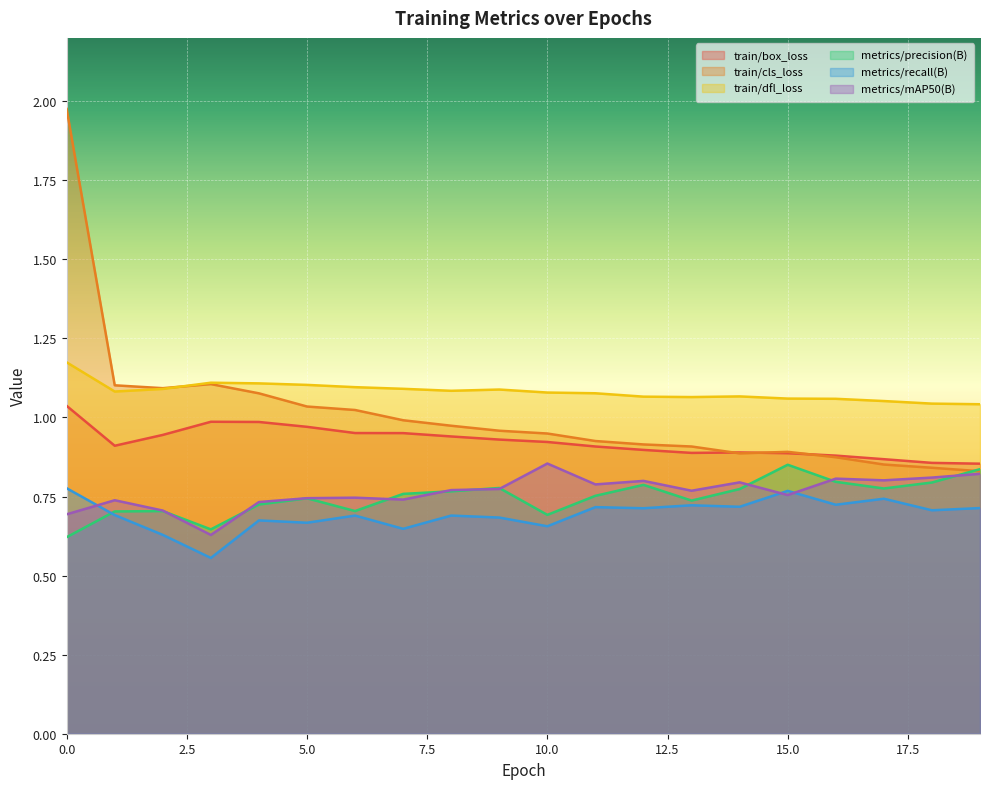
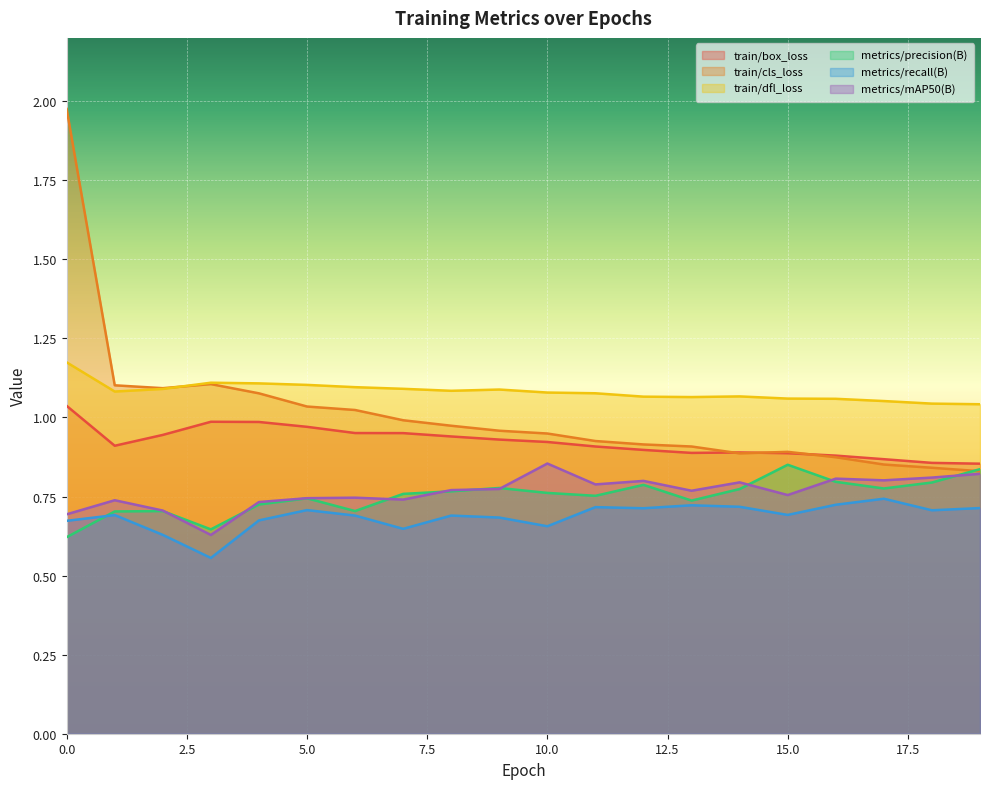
  {
    "metrics/precision(B)": {
      "0.0": 0.62,
-     "10.0": 0.69,
+     "10.0": 0.76,
      "15.0": 0.85
    },
    "metrics/recall(B)": {
-     "0.0": 0.78,
-     "5.0": 0.67,
+     "0.0": 0.67,
+     "5.0": 0.71,
      "10.0": 0.66,
-     "15.0": 0.77
+     "15.0": 0.69
    },
    "metrics/mAP50(B)": {
      "0.0": 0.69,
      "10.0": 0.85,
      "15.0": 0.75
    }
  }
